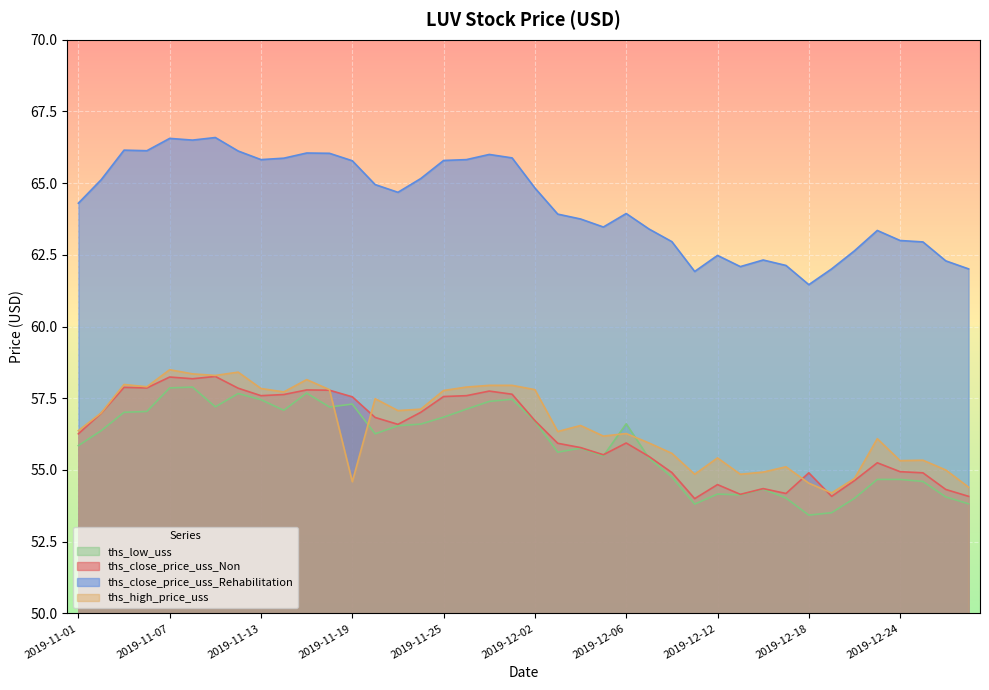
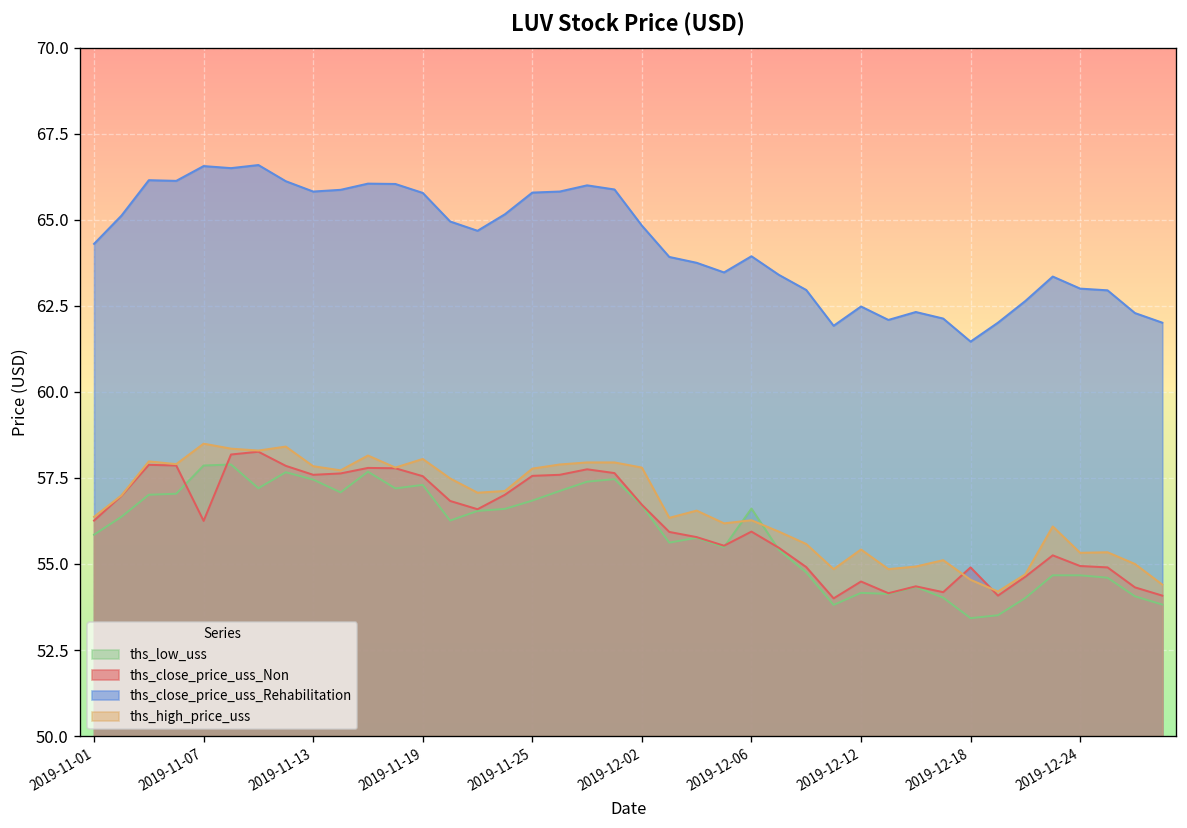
  {
    "ths_low_uss": {
      "2019-11-01": 55.9,
      "2019-11-07": 57.9,
      "2019-11-13": 57.5,
      "2019-11-19": 57.3,
      "2019-11-25": 56.8,
      "2019-12-06": 56.6,
      "2019-12-12": 54.2,
      "2019-12-18": 53.4,
      "2019-12-24": 54.7
    },
    "ths_close_price_uss_Non": {
      "2019-11-01": 56.3,
-     "2019-11-07": 58.2,
+     "2019-11-07": 56.3,
      "2019-11-13": 57.6,
      "2019-11-19": 57.6,
      "2019-11-25": 57.6,
      "2019-12-06": 55.9,
      "2019-12-12": 54.5,
      "2019-12-18": 54.9,
      "2019-12-24": 54.9
    },
    "ths_close_price_uss_Rehabilitation": {
      "2019-11-01": 64.3,
      "2019-11-07": 66.6,
      "2019-11-13": 65.8,
      "2019-11-19": 65.8,
      "2019-11-25": 65.8,
      "2019-12-02": 64.8,
      "2019-12-06": 63.9,
      "2019-12-12": 62.5,
      "2019-12-18": 61.5,
      "2019-12-24": 63.0
    },
    "ths_high_price_uss": {
      "2019-11-01": 56.4,
      "2019-11-07": 58.5,
      "2019-11-13": 57.8,
-     "2019-11-19": 54.6,
+     "2019-11-19": 58.1,
      "2019-11-25": 57.8,
      "2019-12-02": 57.8,
      "2019-12-06": 56.3,
      "2019-12-12": 55.4,
      "2019-12-18": 54.5,
      "2019-12-24": 55.3
    }
  }
